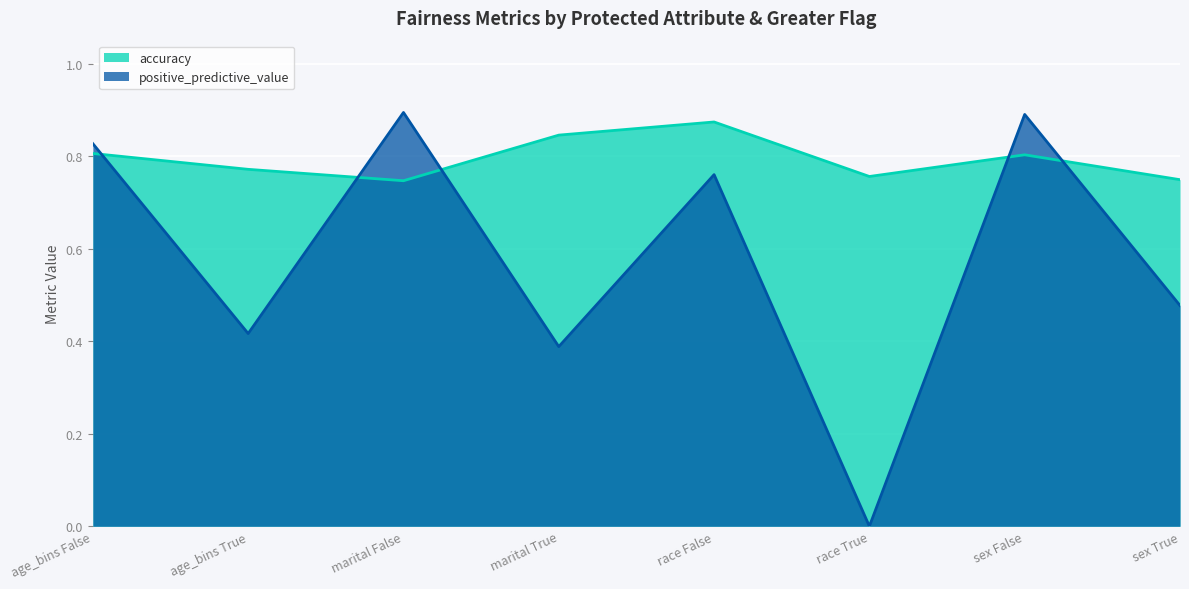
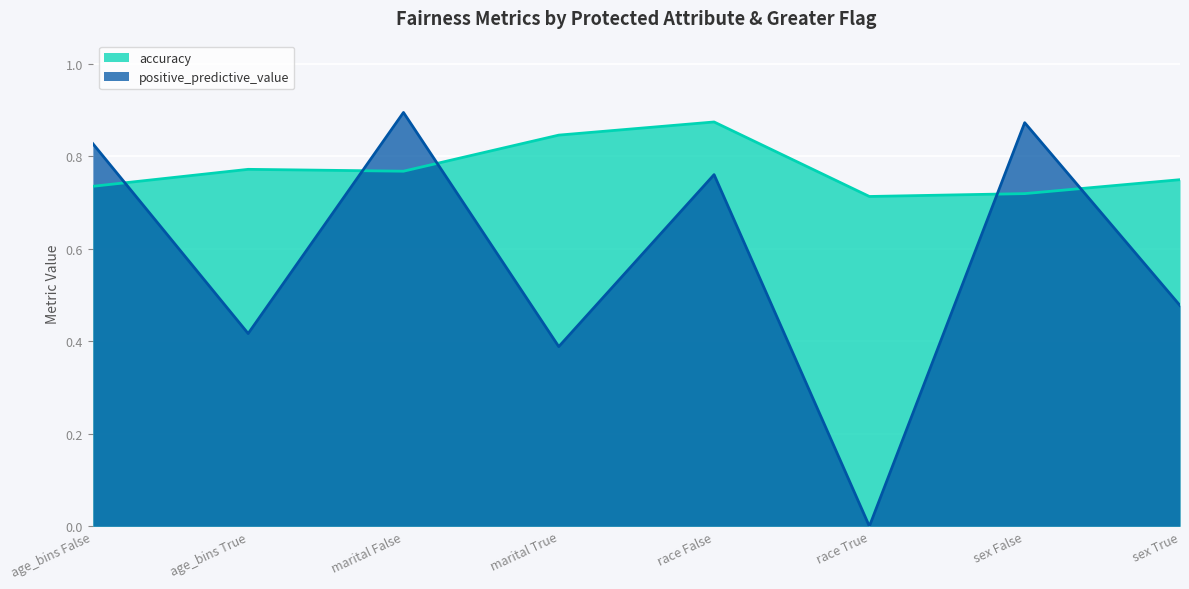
  {
    "accuracy": {
-     "age_bins False": 0.81,
+     "age_bins False": 0.74,
      "age_bins True": 0.77,
-     "marital False": 0.75,
+     "marital False": 0.77,
      "marital True": 0.85,
      "race False": 0.87,
-     "race True": 0.76,
-     "sex False": 0.80,
+     "race True": 0.71,
+     "sex False": 0.72,
      "sex True": 0.75
    },
    "positive_predictive_value": {
      "age_bins False": 0.83,
      "age_bins True": 0.42,
      "marital False": 0.89,
      "marital True": 0.39,
      "race False": 0.76,
      "race True": 0.00,
-     "sex False": 0.89,
+     "sex False": 0.87,
      "sex True": 0.48
    }
  }
